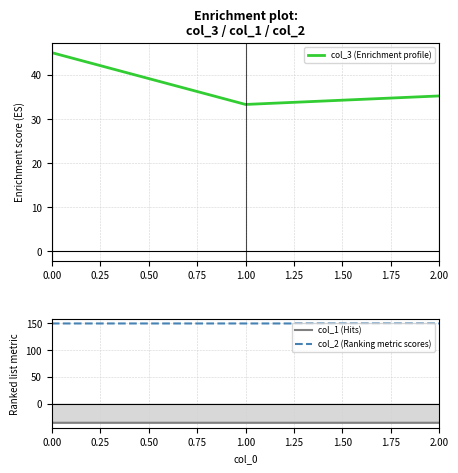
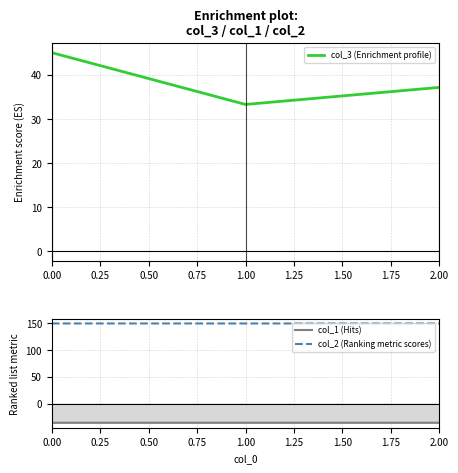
  {
    "Enrichment plot: col_3 / col_1 / col_2": {
      "0.00": 45,
      "1.00": 33,
-     "2.00": 35
+     "2.00": 37
    }
  }
